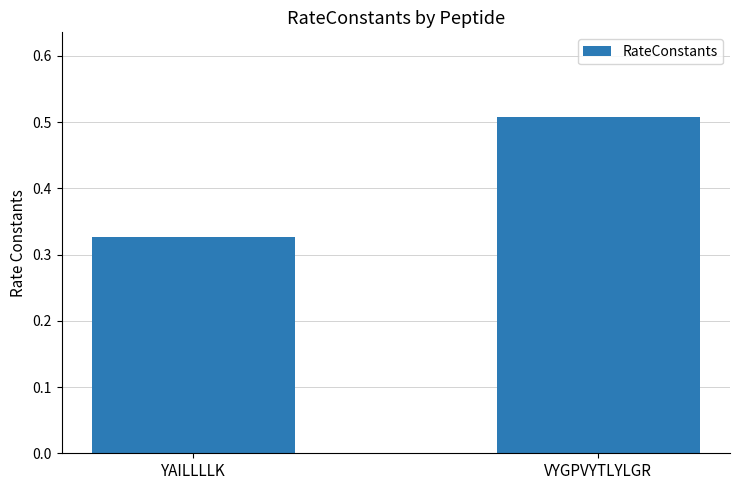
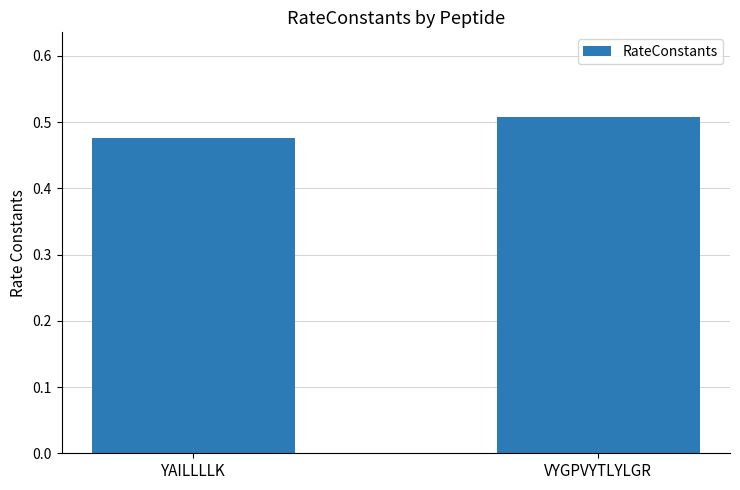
  {
-   "YAILLLLK": 0.33,
+   "YAILLLLK": 0.48,
    "VYGPVYTLYLGR": 0.51
  }
